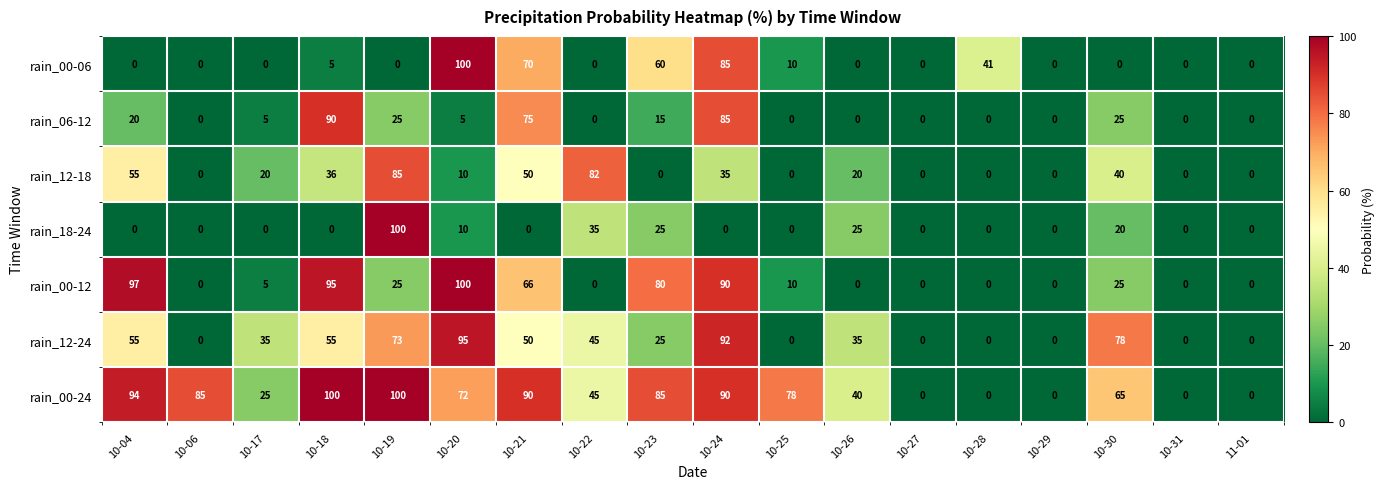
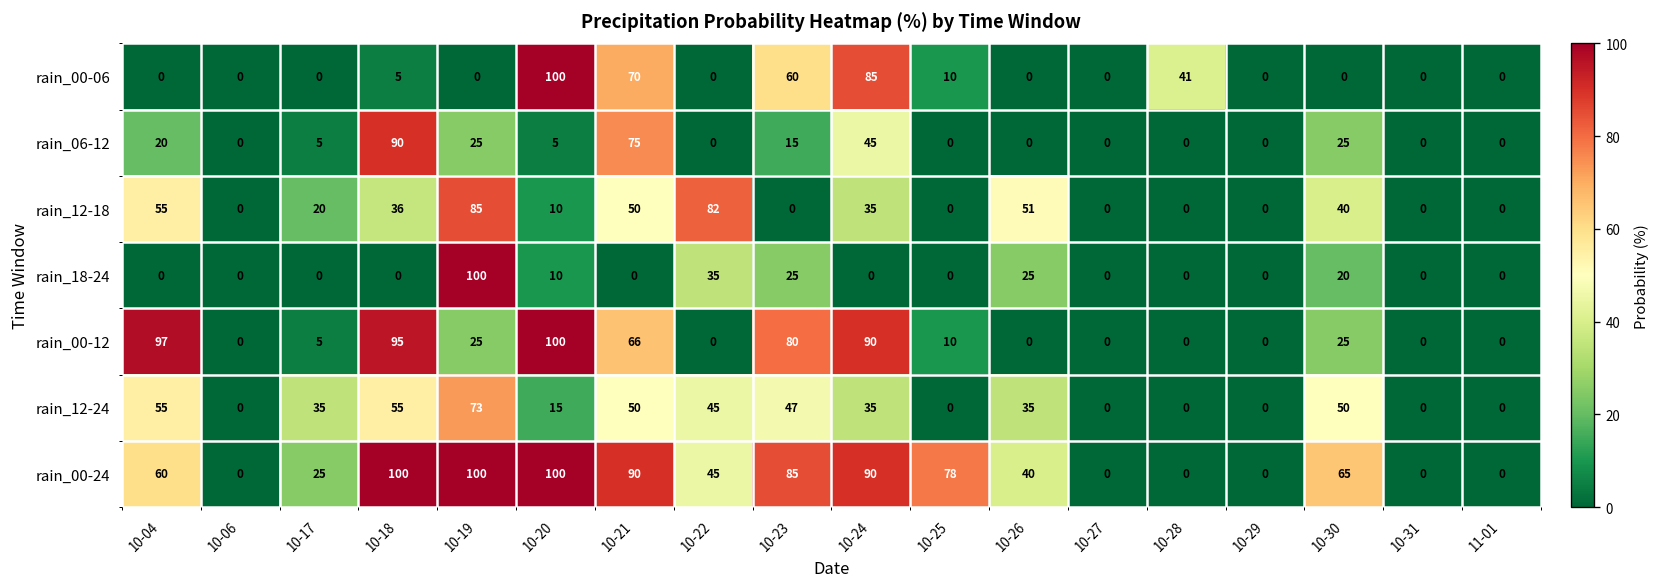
  {
    "rain_00-06": {
      "10-04": 0,
      "10-06": 0,
      "10-17": 0,
      "10-18": 5,
      "10-19": 0,
      "10-20": 100,
      "10-21": 70,
      "10-22": 0,
      "10-23": 60,
      "10-24": 85,
      "10-25": 10,
      "10-26": 0,
      "10-27": 0,
      "10-28": 41,
      "10-29": 0,
      "10-30": 0,
      "10-31": 0,
      "11-01": 0
    },
    "rain_06-12": {
      "10-04": 20,
      "10-06": 0,
      "10-17": 5,
      "10-18": 90,
      "10-19": 25,
      "10-20": 5,
      "10-21": 75,
      "10-22": 0,
      "10-23": 15,
-     "10-24": 85,
+     "10-24": 45,
      "10-25": 0,
      "10-26": 0,
      "10-27": 0,
      "10-28": 0,
      "10-29": 0,
      "10-30": 25,
      "10-31": 0,
      "11-01": 0
    },
    "rain_12-18": {
      "10-04": 55,
      "10-06": 0,
      "10-17": 20,
      "10-18": 36,
      "10-19": 85,
      "10-20": 10,
      "10-21": 50,
      "10-22": 82,
      "10-23": 0,
      "10-24": 35,
      "10-25": 0,
-     "10-26": 20,
+     "10-26": 51,
      "10-27": 0,
      "10-28": 0,
      "10-29": 0,
      "10-30": 40,
      "10-31": 0,
      "11-01": 0
    },
    "rain_18-24": {
      "10-04": 0,
      "10-06": 0,
      "10-17": 0,
      "10-18": 0,
      "10-19": 100,
      "10-20": 10,
      "10-21": 0,
      "10-22": 35,
      "10-23": 25,
      "10-24": 0,
      "10-25": 0,
      "10-26": 25,
      "10-27": 0,
      "10-28": 0,
      "10-29": 0,
      "10-30": 20,
      "10-31": 0,
      "11-01": 0
    },
    "rain_00-12": {
      "10-04": 97,
      "10-06": 0,
      "10-17": 5,
      "10-18": 95,
      "10-19": 25,
      "10-20": 100,
      "10-21": 66,
      "10-22": 0,
      "10-23": 80,
      "10-24": 90,
      "10-25": 10,
      "10-26": 0,
      "10-27": 0,
      "10-28": 0,
      "10-29": 0,
      "10-30": 25,
      "10-31": 0,
      "11-01": 0
    },
    "rain_12-24": {
      "10-04": 55,
      "10-06": 0,
      "10-17": 35,
      "10-18": 55,
      "10-19": 73,
-     "10-20": 95,
+     "10-20": 15,
      "10-21": 50,
      "10-22": 45,
-     "10-23": 25,
-     "10-24": 92,
+     "10-23": 47,
+     "10-24": 35,
      "10-25": 0,
      "10-26": 35,
      "10-27": 0,
      "10-28": 0,
      "10-29": 0,
-     "10-30": 78,
+     "10-30": 50,
      "10-31": 0,
      "11-01": 0
    },
    "rain_00-24": {
-     "10-04": 94,
-     "10-06": 85,
+     "10-04": 60,
+     "10-06": 0,
      "10-17": 25,
      "10-18": 100,
      "10-19": 100,
-     "10-20": 72,
+     "10-20": 100,
      "10-21": 90,
      "10-22": 45,
      "10-23": 85,
      "10-24": 90,
      "10-25": 78,
      "10-26": 40,
      "10-27": 0,
      "10-28": 0,
      "10-29": 0,
      "10-30": 65,
      "10-31": 0,
      "11-01": 0
    }
  }
